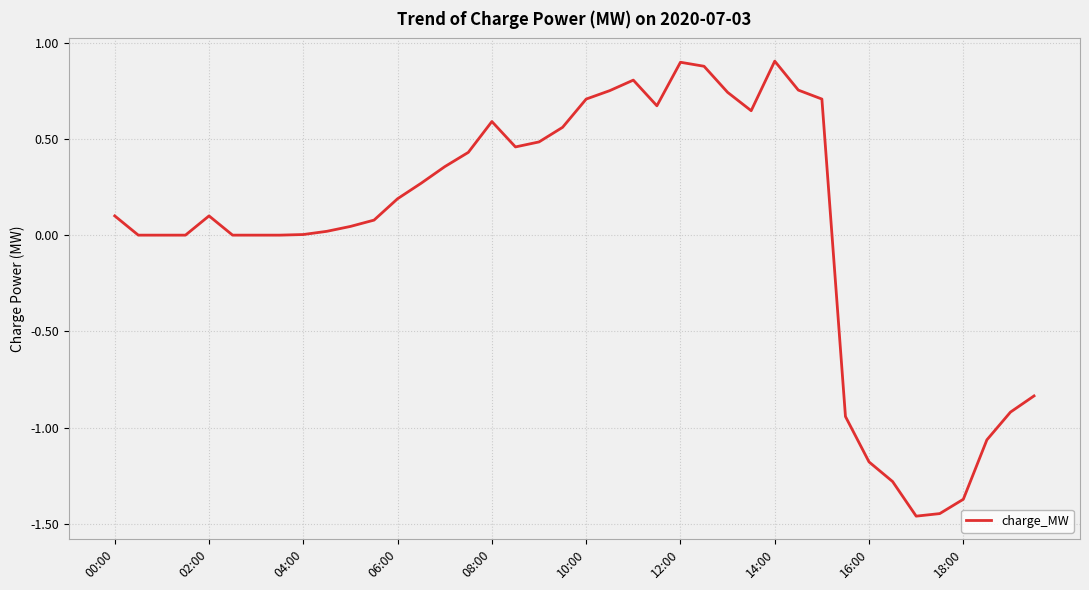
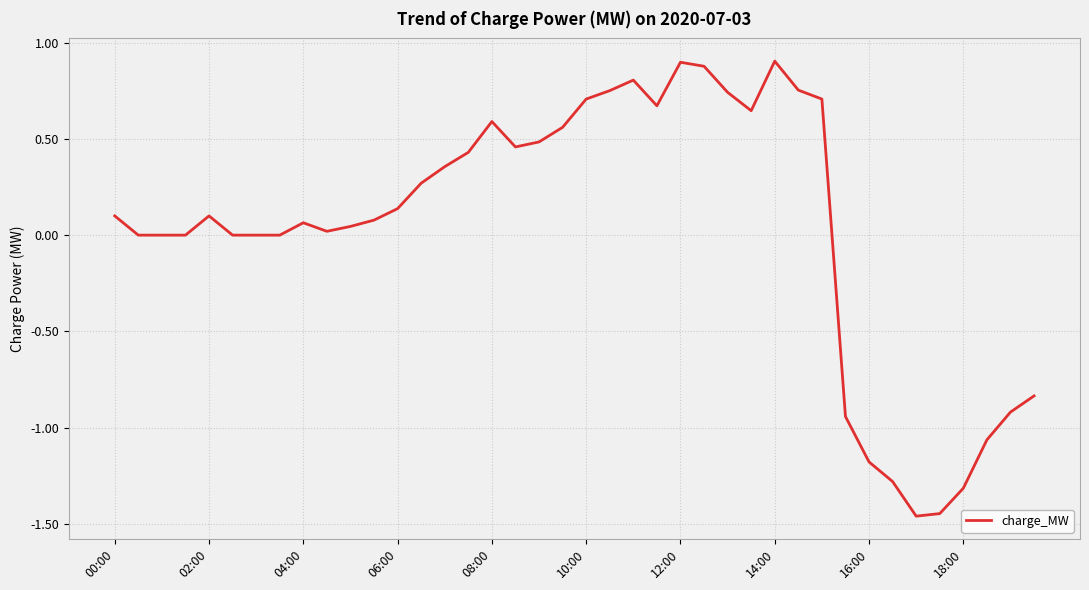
  {
    "00:00": 0.10,
    "02:00": 0.10,
-   "04:00": 0.00,
-   "06:00": 0.19,
+   "04:00": 0.06,
+   "06:00": 0.14,
    "08:00": 0.59,
    "10:00": 0.71,
    "12:00": 0.90,
    "14:00": 0.90,
    "16:00": -1.18,
-   "18:00": -1.37
+   "18:00": -1.31
  }
